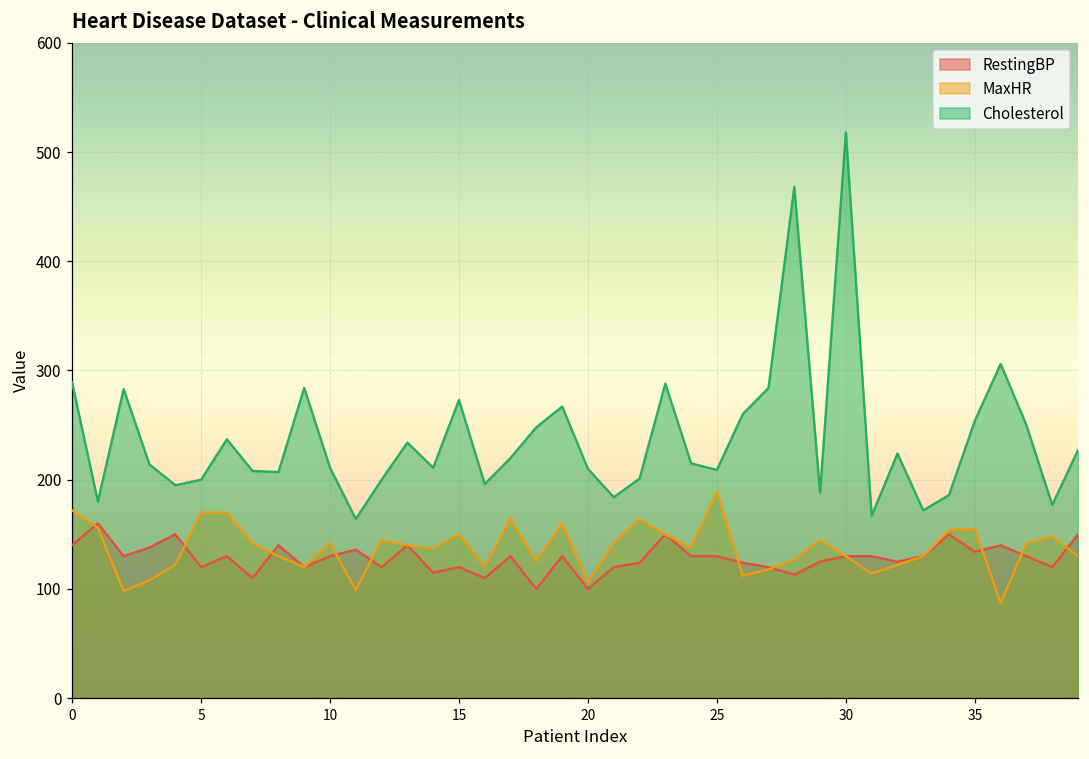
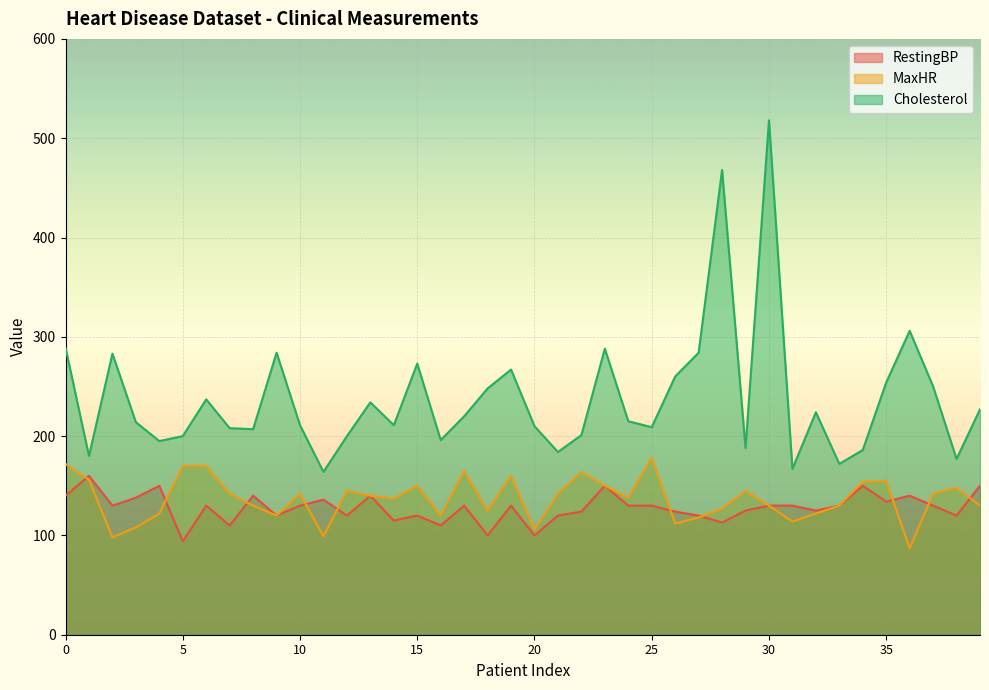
  {
    "RestingBP": {
      "0": 140,
-     "5": 120,
+     "5": 90,
      "10": 130,
      "15": 120,
      "20": 100,
      "25": 130,
      "35": 130
    },
    "MaxHR": {
      "0": 170,
      "5": 170,
      "10": 140,
      "15": 150,
      "20": 110,
-     "25": 190,
+     "25": 180,
      "35": 160
    },
    "Cholesterol": {
      "0": 290,
      "5": 200,
      "10": 210,
      "15": 270,
      "20": 210,
      "25": 210,
      "30": 520,
      "35": 250
    }
  }
